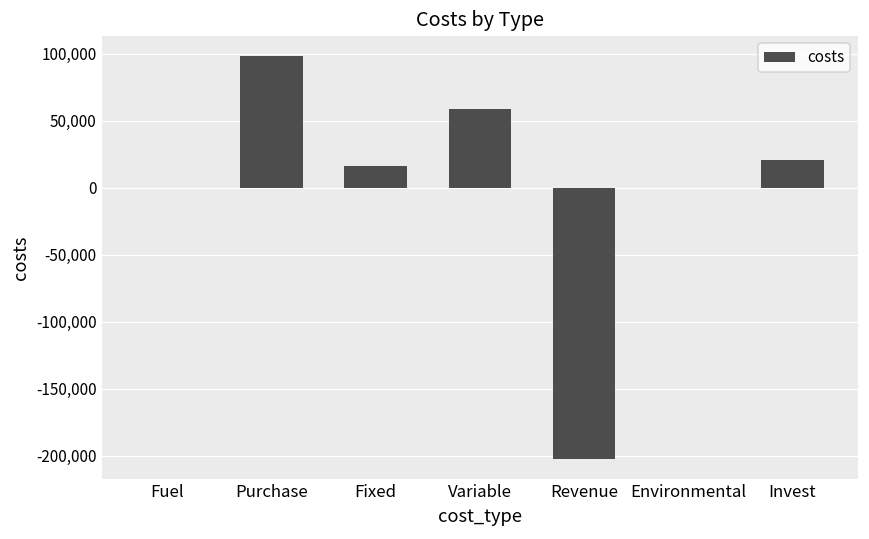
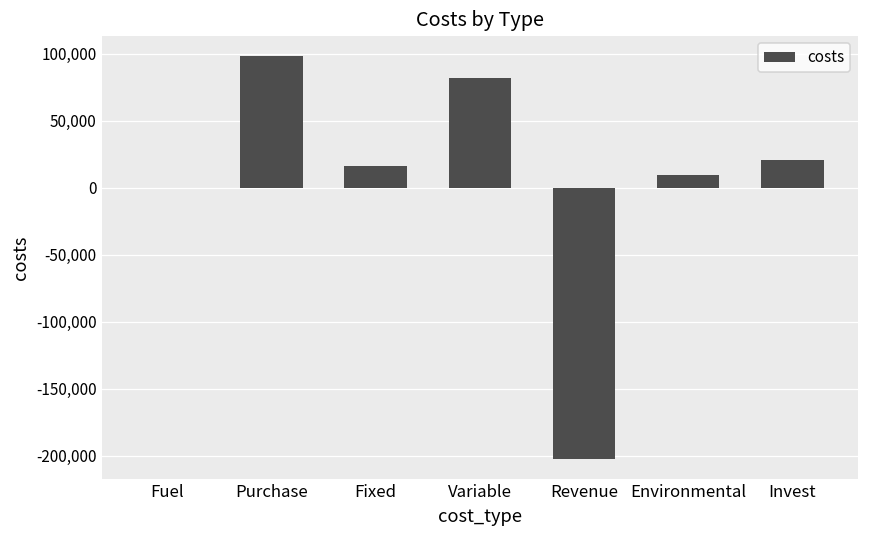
  {
    "Purchase": "99,000",
    "Fixed": "16,000",
-   "Variable": "59,000",
+   "Variable": "82,000",
    "Revenue": "-202,000",
-   "Environmental": "0",
+   "Environmental": "10,000",
    "Invest": "21,000"
  }
